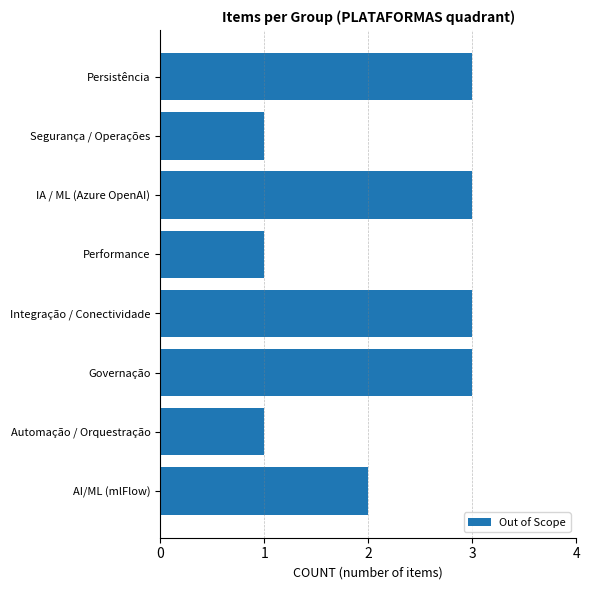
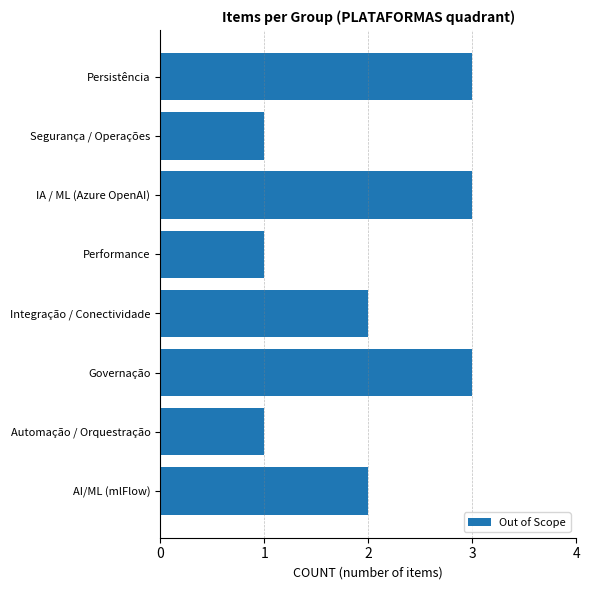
  {
    "Persistência": 3,
    "Segurança / Operações": 1,
    "IA / ML (Azure OpenAI)": 3,
    "Performance": 1,
-   "Integração / Conectividade": 3,
+   "Integração / Conectividade": 2,
    "Governação": 3,
    "Automação / Orquestração": 1,
    "AI/ML (mlFlow)": 2
  }
